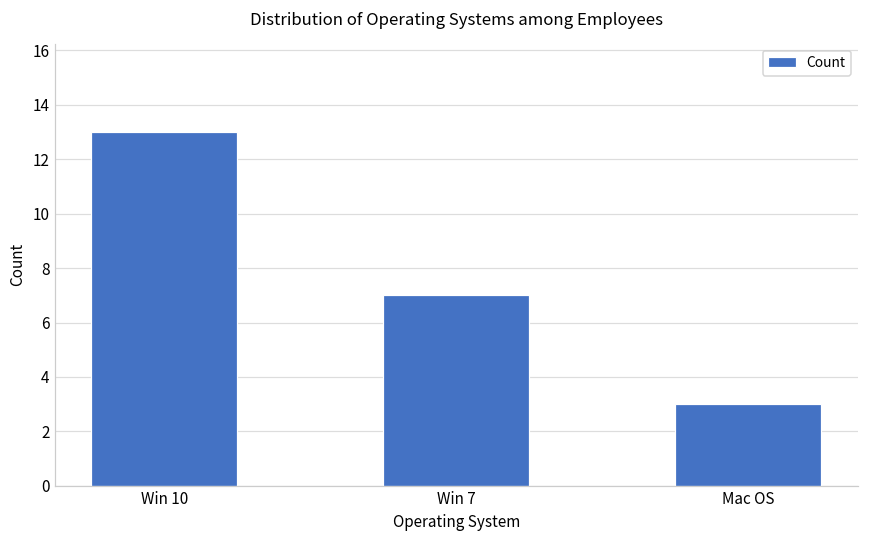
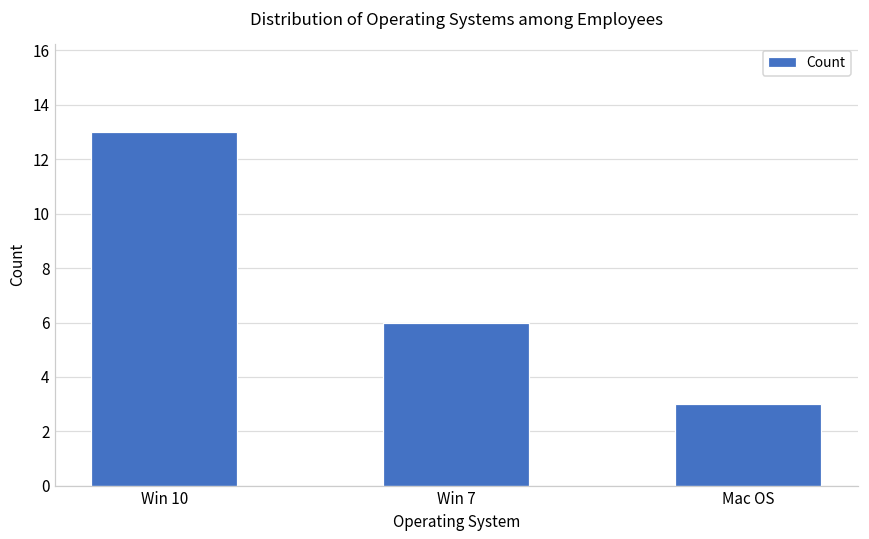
  {
    "Win 10": 13,
-   "Win 7": 7,
+   "Win 7": 6,
    "Mac OS": 3
  }
